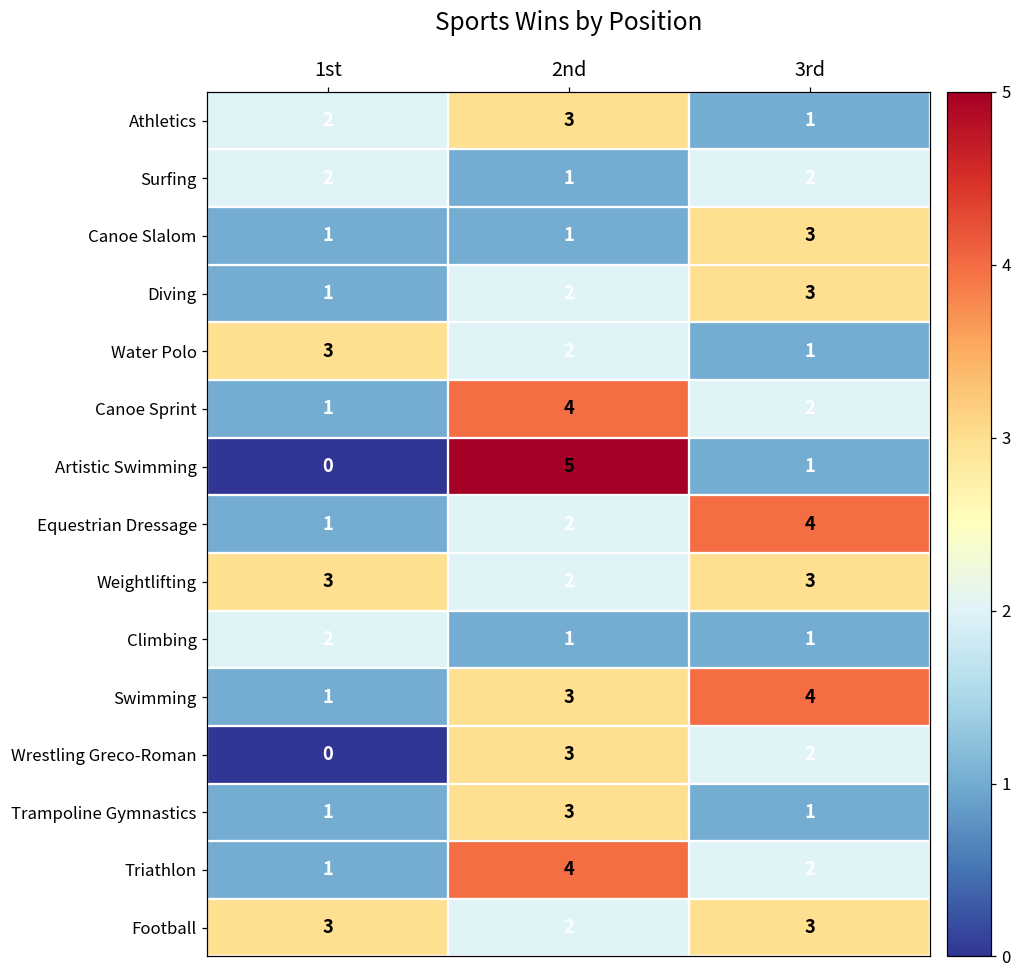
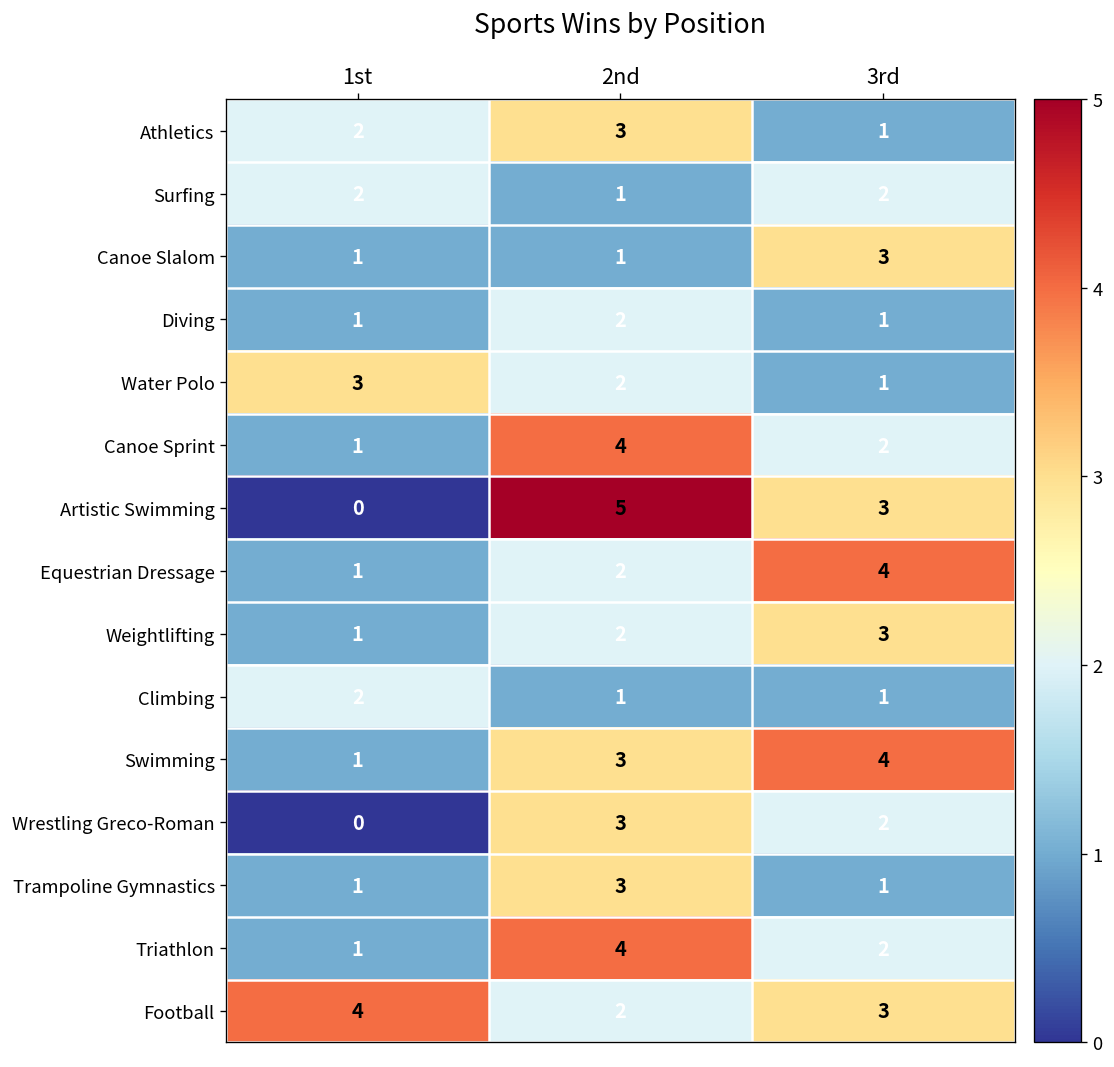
  {
    "Athletics": {
      "2nd": 3,
      "3rd": 1
    },
    "Surfing": {
      "2nd": 1
    },
    "Canoe Slalom": {
      "1st": 1,
      "2nd": 1,
      "3rd": 3
    },
    "Diving": {
      "1st": 1,
-     "3rd": 3
+     "3rd": 1
    },
    "Water Polo": {
      "1st": 3,
      "3rd": 1
    },
    "Canoe Sprint": {
      "1st": 1,
      "2nd": 4
    },
    "Artistic Swimming": {
      "1st": 0,
      "2nd": 5,
-     "3rd": 1
+     "3rd": 3
    },
    "Equestrian Dressage": {
      "1st": 1,
      "3rd": 4
    },
    "Weightlifting": {
-     "1st": 3,
+     "1st": 1,
      "3rd": 3
    },
    "Climbing": {
      "2nd": 1,
      "3rd": 1
    },
    "Swimming": {
      "1st": 1,
      "2nd": 3,
      "3rd": 4
    },
    "Wrestling Greco-Roman": {
      "1st": 0,
      "2nd": 3
    },
    "Trampoline Gymnastics": {
      "1st": 1,
      "2nd": 3,
      "3rd": 1
    },
    "Triathlon": {
      "1st": 1,
      "2nd": 4
    },
    "Football": {
-     "1st": 3,
+     "1st": 4,
      "3rd": 3
    }
  }
